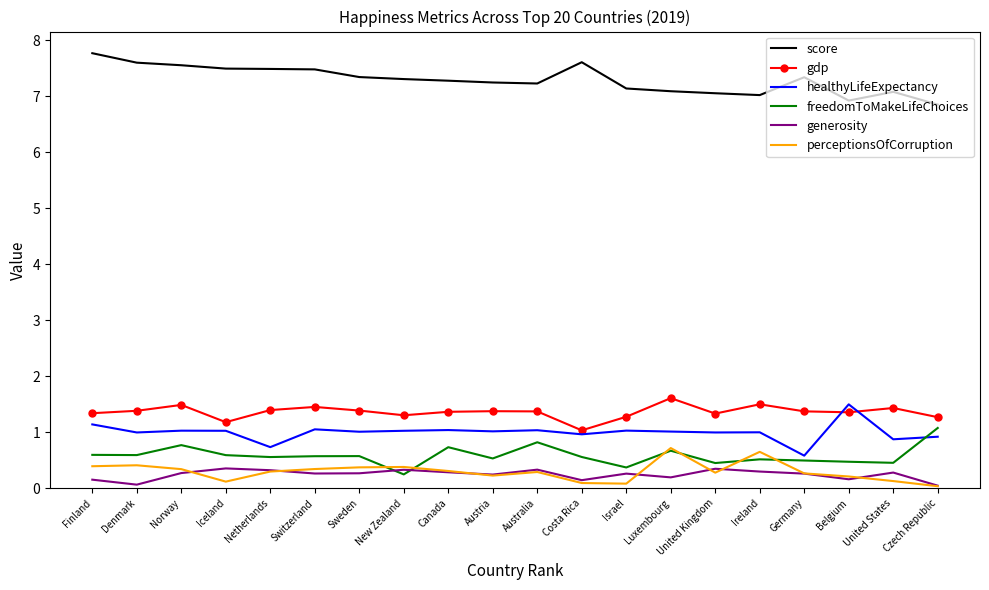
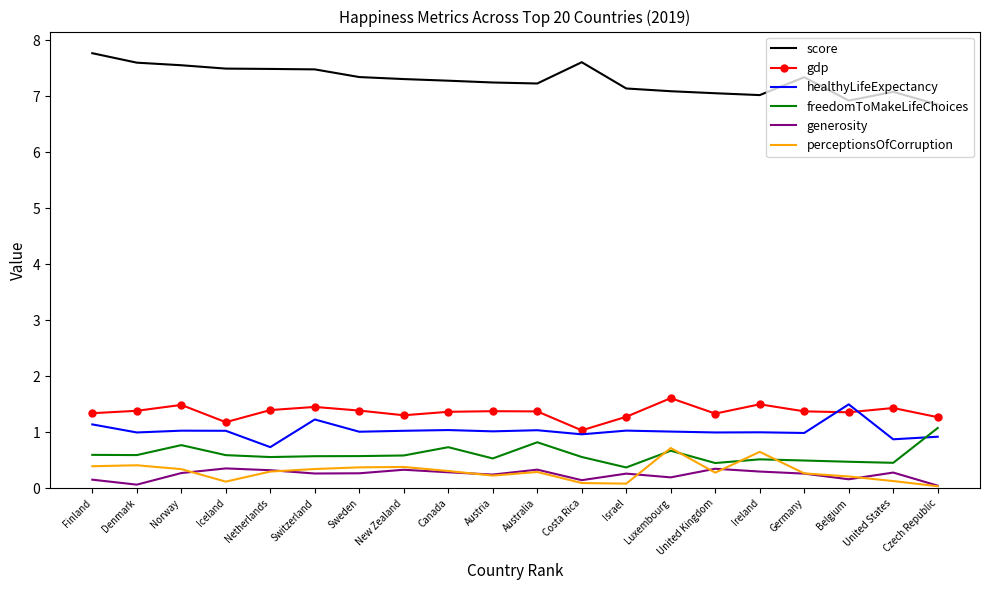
  {
    "score": {
      "Finland": 7.8,
      "Denmark": 7.6,
      "Norway": 7.6,
      "Iceland": 7.5,
      "Netherlands": 7.5,
      "Switzerland": 7.5,
      "Sweden": 7.3,
      "New Zealand": 7.3,
      "Canada": 7.3,
      "Austria": 7.2,
      "Australia": 7.2,
      "Costa Rica": 7.6,
      "Israel": 7.1,
      "Luxembourg": 7.1,
      "United Kingdom": 7.1,
      "Ireland": 7.0
    },
    "gdp": {
      "Finland": 1.3,
      "Denmark": 1.4,
      "Norway": 1.5,
      "Iceland": 1.2,
      "Netherlands": 1.4,
      "Switzerland": 1.5,
      "Sweden": 1.4,
      "New Zealand": 1.3,
      "Canada": 1.4,
      "Austria": 1.4,
      "Australia": 1.4,
      "Costa Rica": 1.0,
      "Israel": 1.3,
      "Luxembourg": 1.6,
      "United Kingdom": 1.3,
      "Ireland": 1.5,
      "Germany": 1.4,
      "Belgium": 1.4,
      "United States": 1.4,
      "Czech Republic": 1.3
    },
    "healthyLifeExpectancy": {
      "Finland": 1.1,
      "Denmark": 1.0,
      "Norway": 1.0,
      "Iceland": 1.0,
      "Netherlands": 0.7,
-     "Switzerland": 1.1,
+     "Switzerland": 1.2,
      "Sweden": 1.0,
      "New Zealand": 1.0,
      "Canada": 1.0,
      "Austria": 1.0,
      "Australia": 1.0,
      "Costa Rica": 1.0,
      "Israel": 1.0,
      "Luxembourg": 1.0,
      "United Kingdom": 1.0,
      "Ireland": 1.0,
-     "Germany": 0.6,
+     "Germany": 1.0,
      "Belgium": 1.5,
      "United States": 0.9,
      "Czech Republic": 0.9
    },
    "freedomToMakeLifeChoices": {
      "Finland": 0.6,
      "Denmark": 0.6,
      "Norway": 0.8,
      "Iceland": 0.6,
      "Netherlands": 0.6,
      "Switzerland": 0.6,
      "Sweden": 0.6,
-     "New Zealand": 0.2,
+     "New Zealand": 0.6,
      "Canada": 0.7,
      "Austria": 0.5,
      "Australia": 0.8,
      "Costa Rica": 0.6,
      "Israel": 0.4,
      "Luxembourg": 0.7,
      "United Kingdom": 0.5,
      "Ireland": 0.5,
      "Germany": 0.5,
      "Belgium": 0.5,
      "United States": 0.5,
      "Czech Republic": 1.1
    },
    "generosity": {
      "Finland": 0.2,
      "Denmark": 0.1,
      "Norway": 0.3,
      "Iceland": 0.4,
      "Switzerland": 0.3,
      "Sweden": 0.3,
      "New Zealand": 0.3,
      "Costa Rica": 0.1,
      "Israel": 0.3,
      "Luxembourg": 0.2,
      "United Kingdom": 0.3,
      "Ireland": 0.3,
      "Belgium": 0.2,
      "United States": 0.3
    },
    "perceptionsOfCorruption": {
      "Finland": 0.4,
      "Denmark": 0.4,
      "Norway": 0.3,
      "Iceland": 0.1,
      "Switzerland": 0.3,
      "Sweden": 0.4,
      "New Zealand": 0.4,
      "Costa Rica": 0.1,
      "Israel": 0.1,
      "Luxembourg": 0.7,
      "United Kingdom": 0.3,
      "Ireland": 0.7,
      "Belgium": 0.2,
      "United States": 0.1
    }
  }
